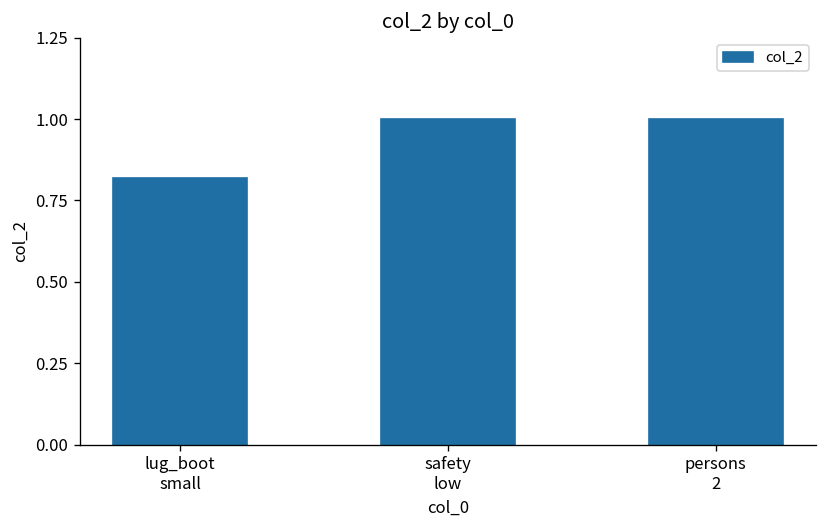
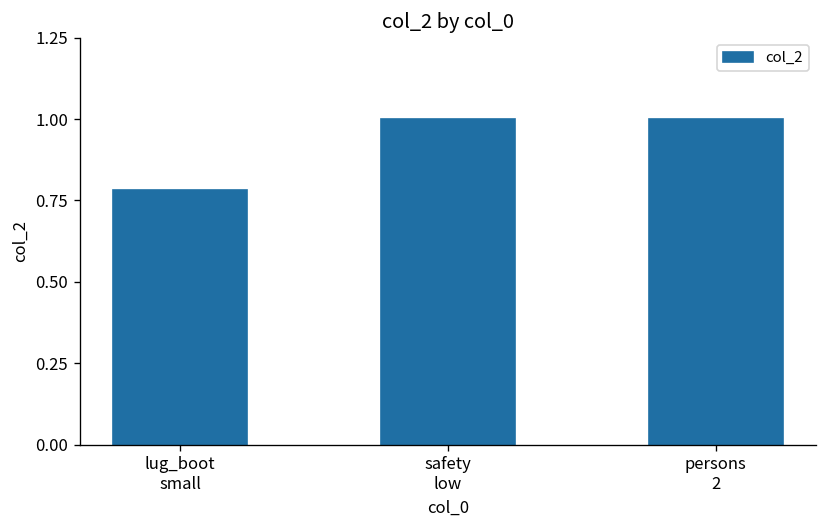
  {
-   "lug_boot small": 0.82,
+   "lug_boot small": 0.78,
    "safety low": 1.00,
    "persons 2": 1.00
  }
